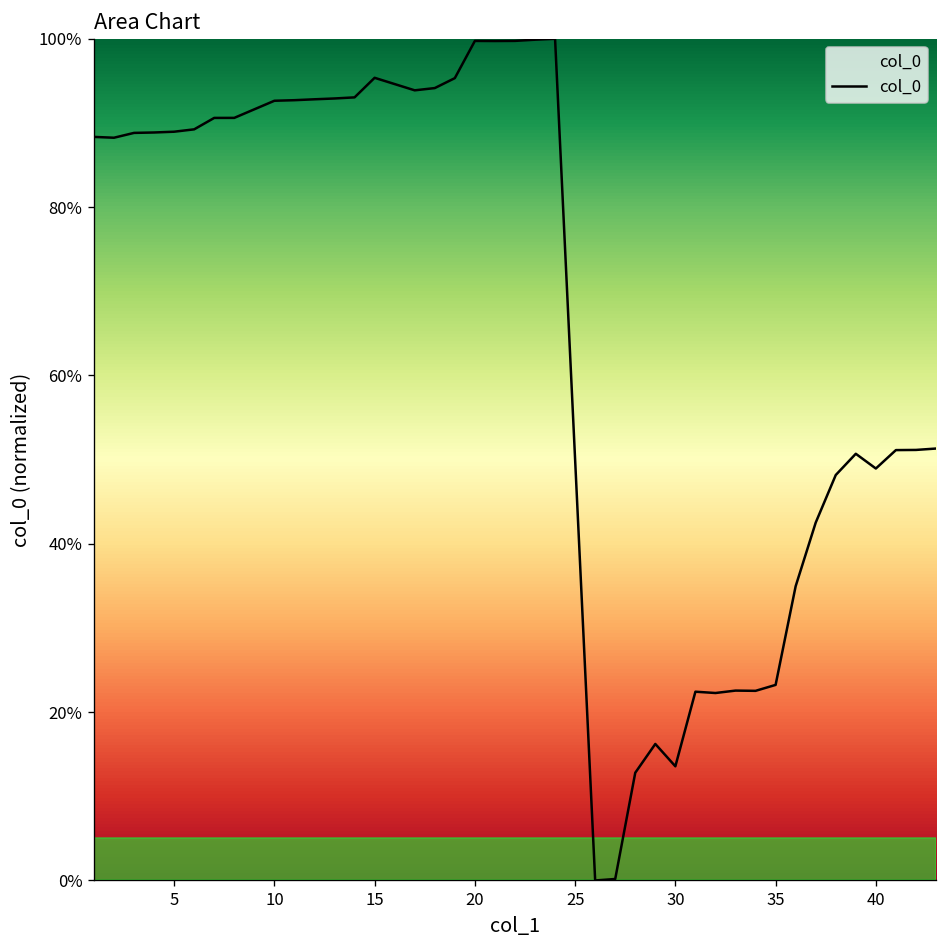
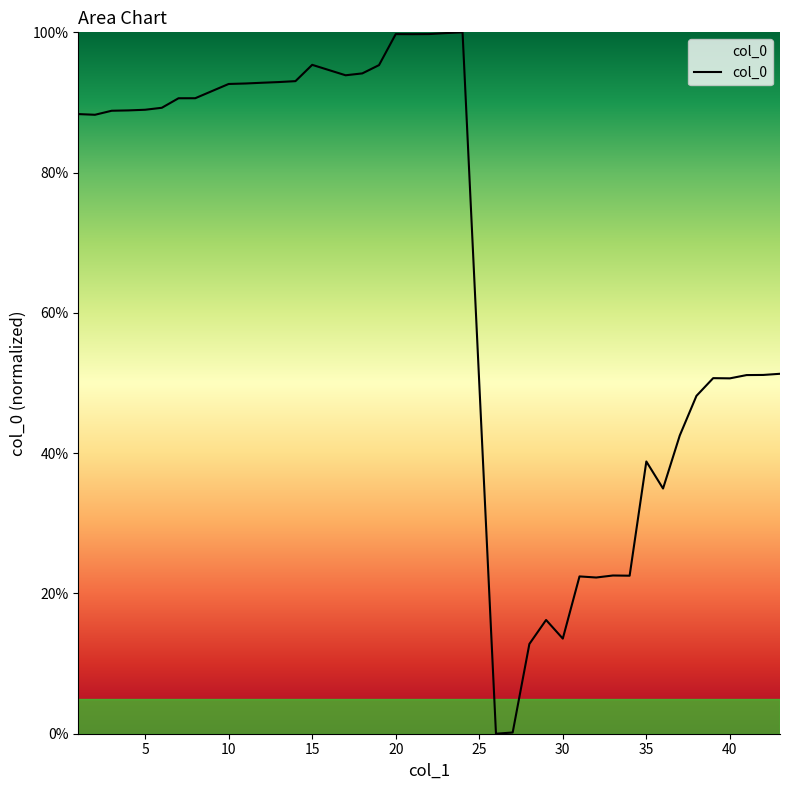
  {
    "5": "89%",
    "10": "93%",
    "15": "95%",
    "20": "100%",
    "30": "14%",
-   "35": "23%",
-   "40": "49%"
+   "35": "39%",
+   "40": "51%"
  }
